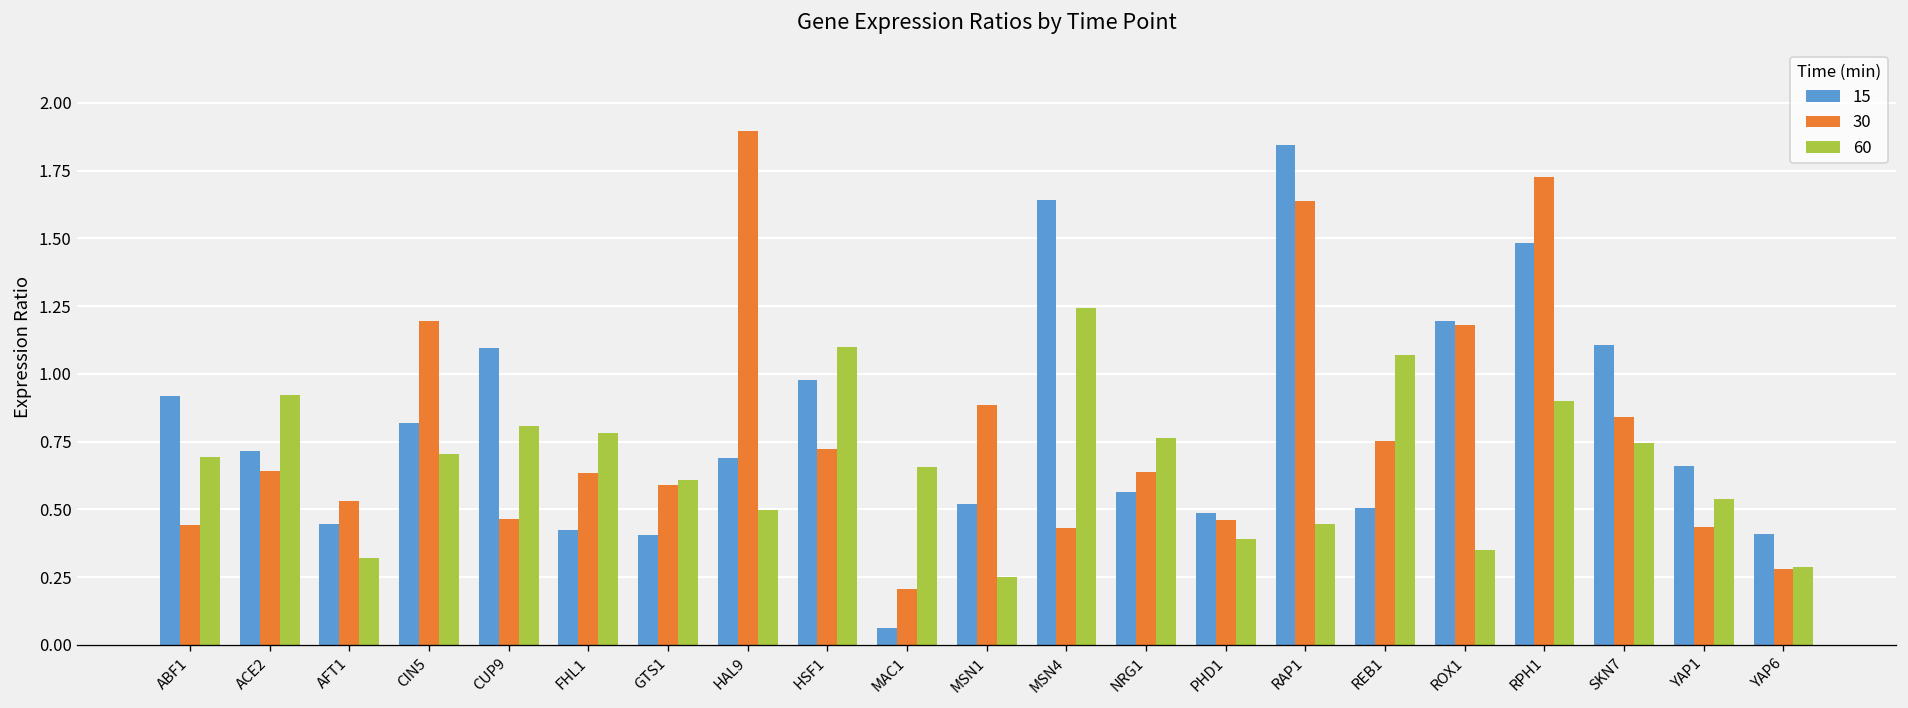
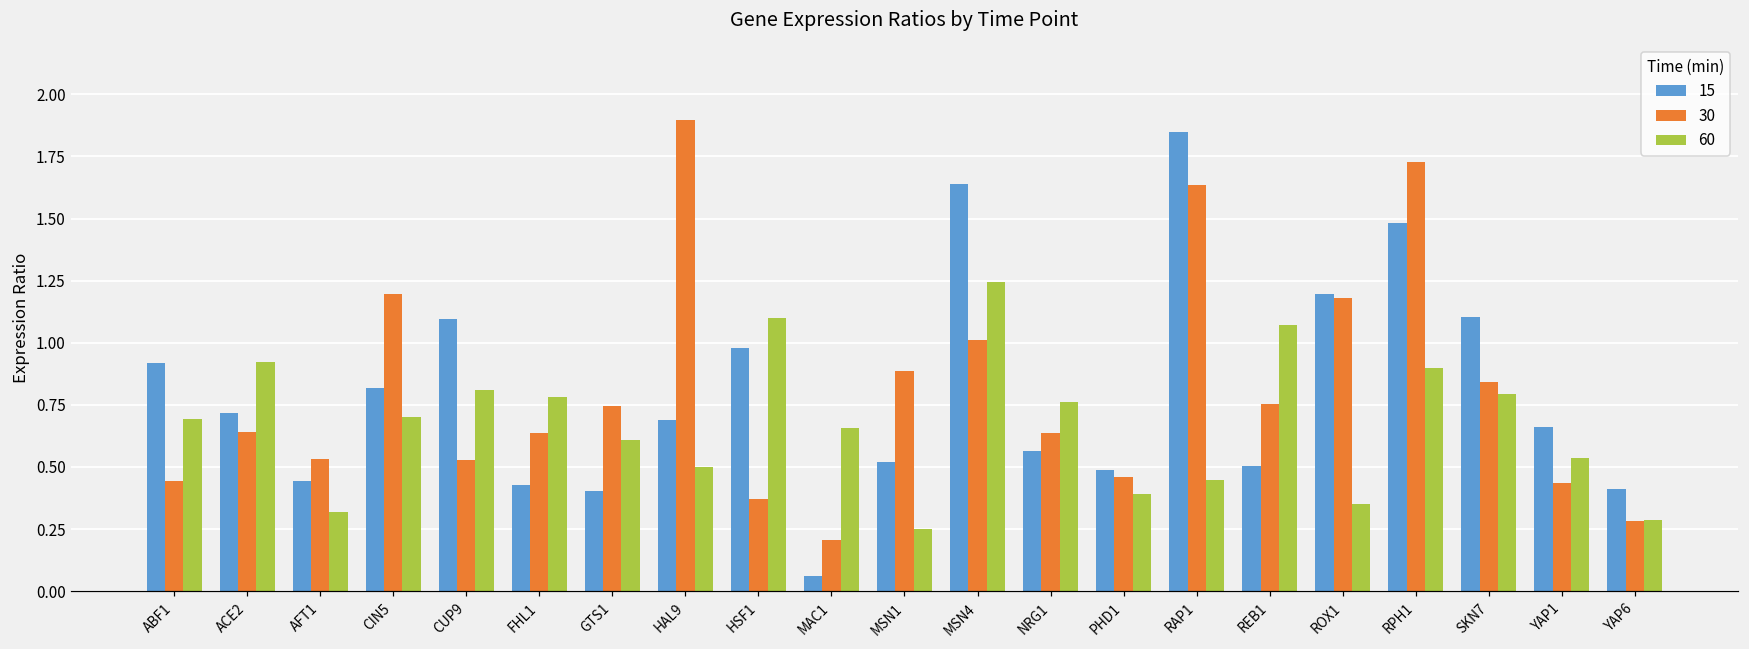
  {
    "15": {
      "ABF1": 0.92,
      "ACE2": 0.72,
      "AFT1": 0.44,
      "CIN5": 0.82,
      "CUP9": 1.10,
      "FHL1": 0.43,
      "GTS1": 0.40,
      "HAL9": 0.69,
      "HSF1": 0.98,
      "MAC1": 0.06,
      "MSN1": 0.52,
      "MSN4": 1.64,
      "NRG1": 0.56,
      "PHD1": 0.49,
      "RAP1": 1.85,
      "REB1": 0.50,
      "ROX1": 1.20,
      "RPH1": 1.48,
      "SKN7": 1.11,
      "YAP1": 0.66,
      "YAP6": 0.41
    },
    "30": {
      "ABF1": 0.44,
      "ACE2": 0.64,
      "AFT1": 0.53,
      "CIN5": 1.20,
-     "CUP9": 0.46,
+     "CUP9": 0.53,
      "FHL1": 0.63,
-     "GTS1": 0.59,
+     "GTS1": 0.74,
      "HAL9": 1.90,
-     "HSF1": 0.72,
+     "HSF1": 0.37,
      "MAC1": 0.21,
      "MSN1": 0.89,
-     "MSN4": 0.43,
+     "MSN4": 1.01,
      "NRG1": 0.64,
      "PHD1": 0.46,
      "RAP1": 1.64,
      "REB1": 0.75,
      "ROX1": 1.18,
      "RPH1": 1.73,
      "SKN7": 0.84,
      "YAP1": 0.43,
      "YAP6": 0.28
    },
    "60": {
      "ABF1": 0.69,
      "ACE2": 0.92,
      "AFT1": 0.32,
      "CIN5": 0.70,
      "CUP9": 0.81,
      "FHL1": 0.78,
      "GTS1": 0.61,
      "HAL9": 0.50,
      "HSF1": 1.10,
      "MAC1": 0.66,
      "MSN1": 0.25,
      "MSN4": 1.24,
      "NRG1": 0.76,
      "PHD1": 0.39,
      "RAP1": 0.45,
      "REB1": 1.07,
      "ROX1": 0.35,
      "RPH1": 0.90,
-     "SKN7": 0.75,
+     "SKN7": 0.79,
      "YAP1": 0.54,
      "YAP6": 0.29
    }
  }
